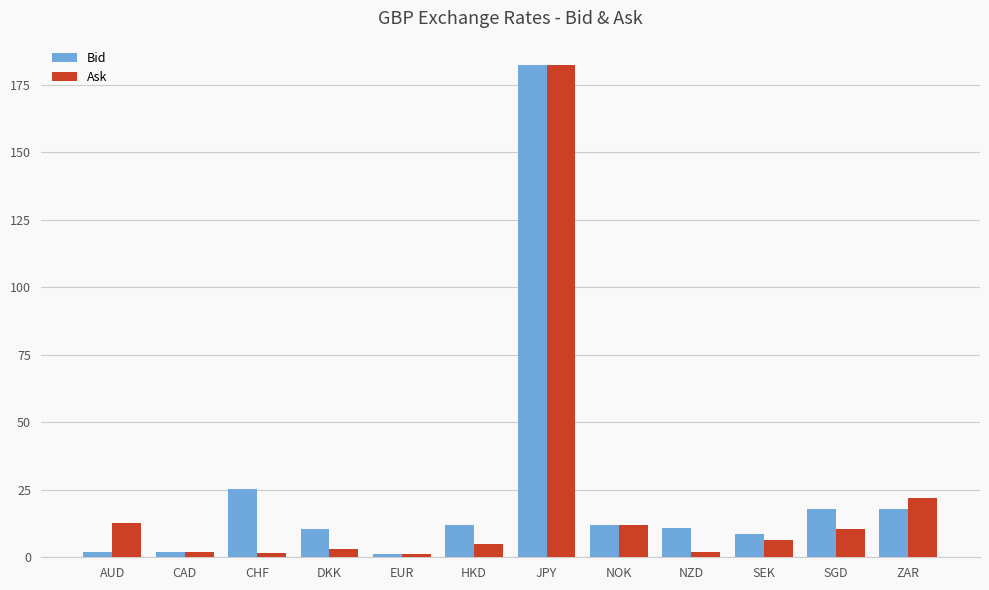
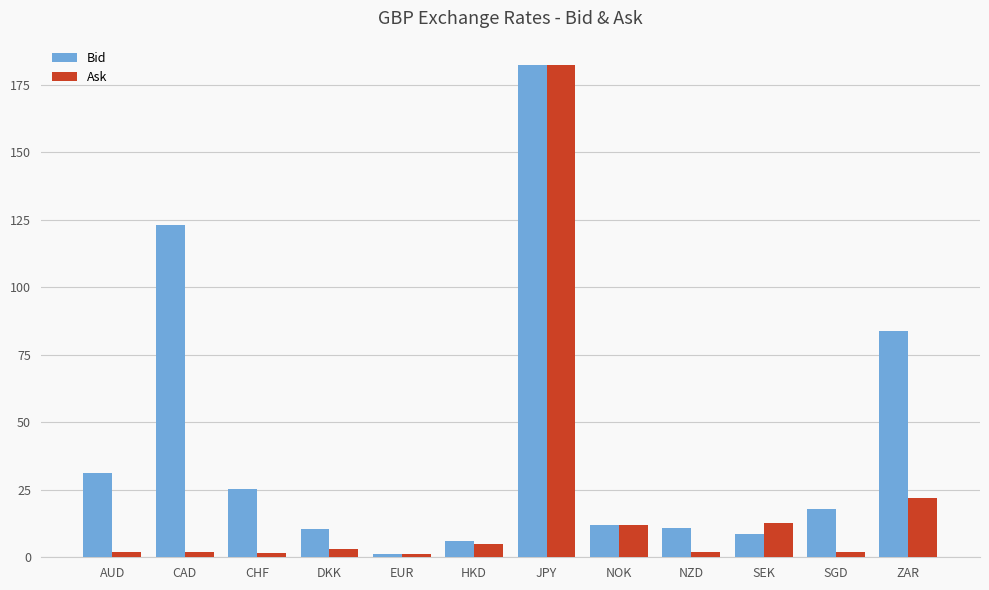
  {
    "Bid": {
-     "AUD": 2,
-     "CAD": 2,
+     "AUD": 31,
+     "CAD": 123,
      "CHF": 25,
      "DKK": 10,
      "EUR": 1,
-     "HKD": 12,
+     "HKD": 6,
      "JPY": 182,
      "NOK": 12,
      "NZD": 11,
      "SEK": 9,
      "SGD": 18,
-     "ZAR": 18
+     "ZAR": 84
    },
    "Ask": {
-     "AUD": 13,
+     "AUD": 2,
      "CAD": 2,
      "CHF": 1,
      "DKK": 3,
      "EUR": 1,
      "HKD": 5,
      "JPY": 182,
      "NOK": 12,
      "NZD": 2,
-     "SEK": 6,
-     "SGD": 10,
+     "SEK": 13,
+     "SGD": 2,
      "ZAR": 22
    }
  }
